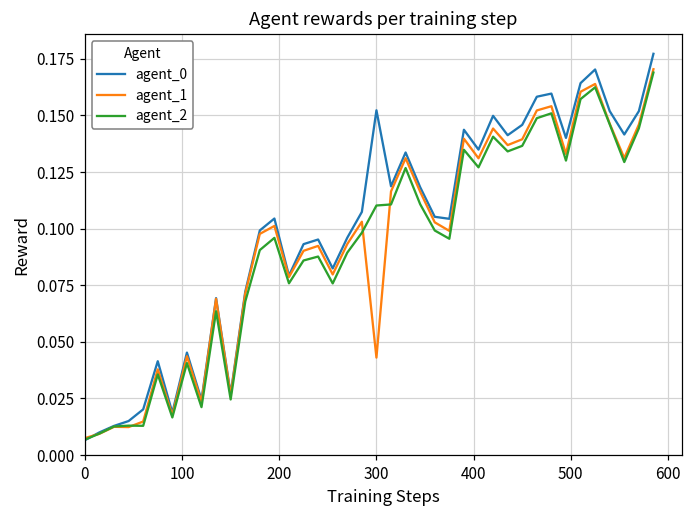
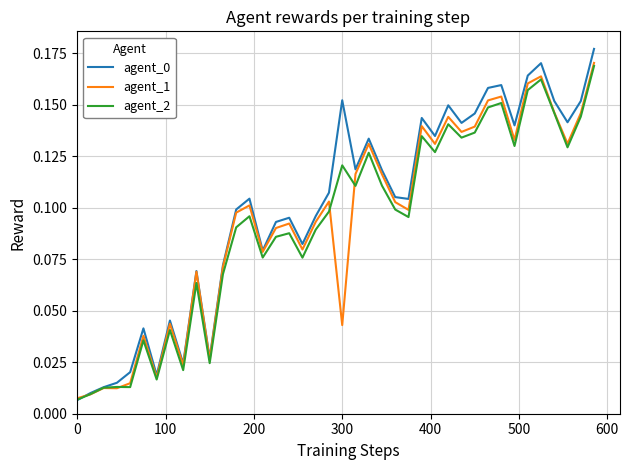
  {
    "agent_0": {
      "300": 0.152
    },
    "agent_1": {
      "300": 0.043
    },
    "agent_2": {
-     "300": 0.110
+     "300": 0.121
    }
  }
